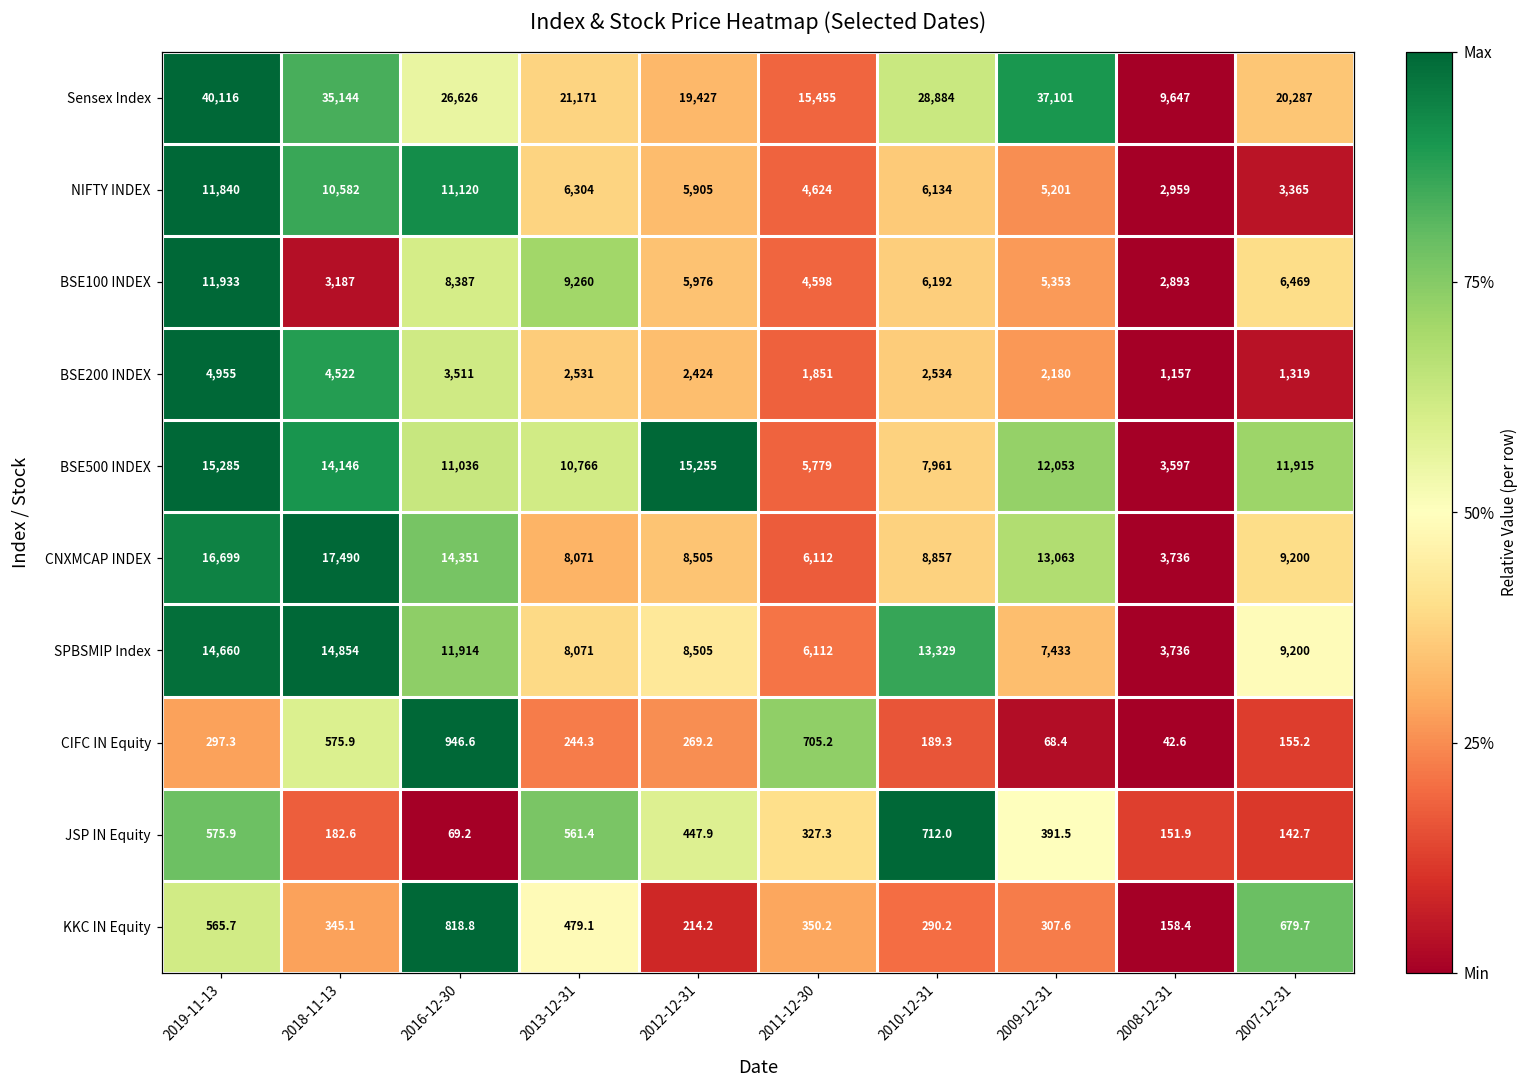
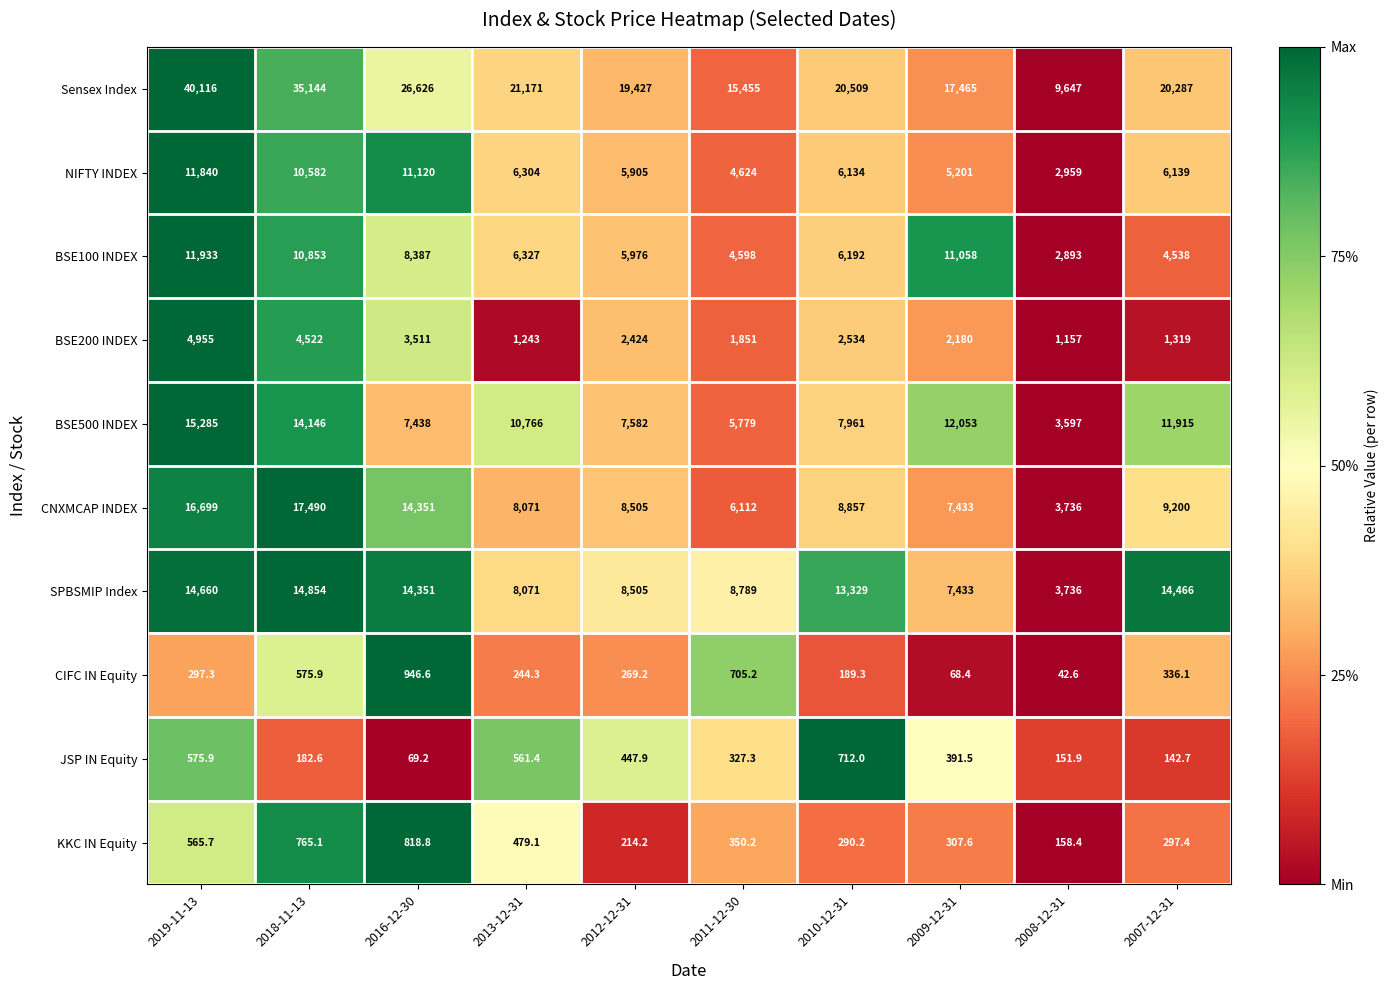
  {
    "Sensex Index": {
      "2019-11-13": "40,116",
      "2018-11-13": "35,144",
      "2016-12-30": "26,626",
      "2013-12-31": "21,171",
      "2012-12-31": "19,427",
      "2011-12-30": "15,455",
-     "2010-12-31": "28,884",
-     "2009-12-31": "37,101",
+     "2010-12-31": "20,509",
+     "2009-12-31": "17,465",
      "2008-12-31": "9,647",
      "2007-12-31": "20,287"
    },
    "NIFTY INDEX": {
      "2019-11-13": "11,840",
      "2018-11-13": "10,582",
      "2016-12-30": "11,120",
      "2013-12-31": "6,304",
      "2012-12-31": "5,905",
      "2011-12-30": "4,624",
      "2010-12-31": "6,134",
      "2009-12-31": "5,201",
      "2008-12-31": "2,959",
-     "2007-12-31": "3,365"
+     "2007-12-31": "6,139"
    },
    "BSE100 INDEX": {
      "2019-11-13": "11,933",
-     "2018-11-13": "3,187",
+     "2018-11-13": "10,853",
      "2016-12-30": "8,387",
-     "2013-12-31": "9,260",
+     "2013-12-31": "6,327",
      "2012-12-31": "5,976",
      "2011-12-30": "4,598",
      "2010-12-31": "6,192",
-     "2009-12-31": "5,353",
+     "2009-12-31": "11,058",
      "2008-12-31": "2,893",
-     "2007-12-31": "6,469"
+     "2007-12-31": "4,538"
    },
    "BSE200 INDEX": {
      "2019-11-13": "4,955",
      "2018-11-13": "4,522",
      "2016-12-30": "3,511",
-     "2013-12-31": "2,531",
+     "2013-12-31": "1,243",
      "2012-12-31": "2,424",
      "2011-12-30": "1,851",
      "2010-12-31": "2,534",
      "2009-12-31": "2,180",
      "2008-12-31": "1,157",
      "2007-12-31": "1,319"
    },
    "BSE500 INDEX": {
      "2019-11-13": "15,285",
      "2018-11-13": "14,146",
-     "2016-12-30": "11,036",
+     "2016-12-30": "7,438",
      "2013-12-31": "10,766",
-     "2012-12-31": "15,255",
+     "2012-12-31": "7,582",
      "2011-12-30": "5,779",
      "2010-12-31": "7,961",
      "2009-12-31": "12,053",
      "2008-12-31": "3,597",
      "2007-12-31": "11,915"
    },
    "CNXMCAP INDEX": {
      "2019-11-13": "16,699",
      "2018-11-13": "17,490",
      "2016-12-30": "14,351",
      "2013-12-31": "8,071",
      "2012-12-31": "8,505",
      "2011-12-30": "6,112",
      "2010-12-31": "8,857",
-     "2009-12-31": "13,063",
+     "2009-12-31": "7,433",
      "2008-12-31": "3,736",
      "2007-12-31": "9,200"
    },
    "SPBSMIP Index": {
      "2019-11-13": "14,660",
      "2018-11-13": "14,854",
-     "2016-12-30": "11,914",
+     "2016-12-30": "14,351",
      "2013-12-31": "8,071",
      "2012-12-31": "8,505",
-     "2011-12-30": "6,112",
+     "2011-12-30": "8,789",
      "2010-12-31": "13,329",
      "2009-12-31": "7,433",
      "2008-12-31": "3,736",
-     "2007-12-31": "9,200"
+     "2007-12-31": "14,466"
    },
    "CIFC IN Equity": {
      "2019-11-13": "297.3",
      "2018-11-13": "575.9",
      "2016-12-30": "946.6",
      "2013-12-31": "244.3",
      "2012-12-31": "269.2",
      "2011-12-30": "705.2",
      "2010-12-31": "189.3",
      "2009-12-31": "68.4",
      "2008-12-31": "42.6",
-     "2007-12-31": "155.2"
+     "2007-12-31": "336.1"
    },
    "JSP IN Equity": {
      "2019-11-13": "575.9",
      "2018-11-13": "182.6",
      "2016-12-30": "69.2",
      "2013-12-31": "561.4",
      "2012-12-31": "447.9",
      "2011-12-30": "327.3",
      "2010-12-31": "712.0",
      "2009-12-31": "391.5",
      "2008-12-31": "151.9",
      "2007-12-31": "142.7"
    },
    "KKC IN Equity": {
      "2019-11-13": "565.7",
-     "2018-11-13": "345.1",
+     "2018-11-13": "765.1",
      "2016-12-30": "818.8",
      "2013-12-31": "479.1",
      "2012-12-31": "214.2",
      "2011-12-30": "350.2",
      "2010-12-31": "290.2",
      "2009-12-31": "307.6",
      "2008-12-31": "158.4",
-     "2007-12-31": "679.7"
+     "2007-12-31": "297.4"
    }
  }
